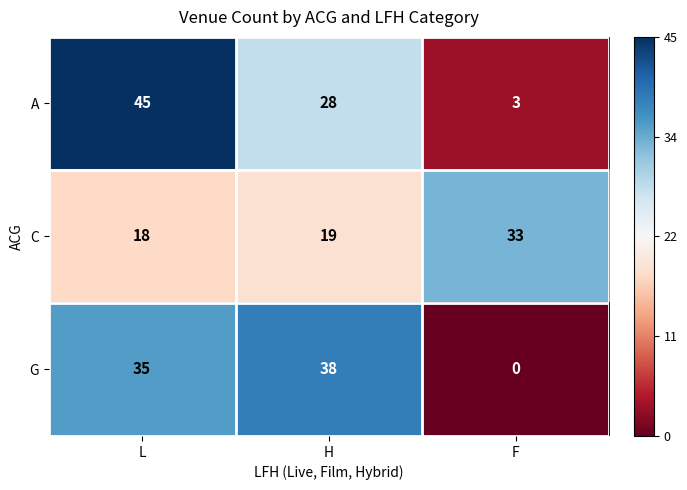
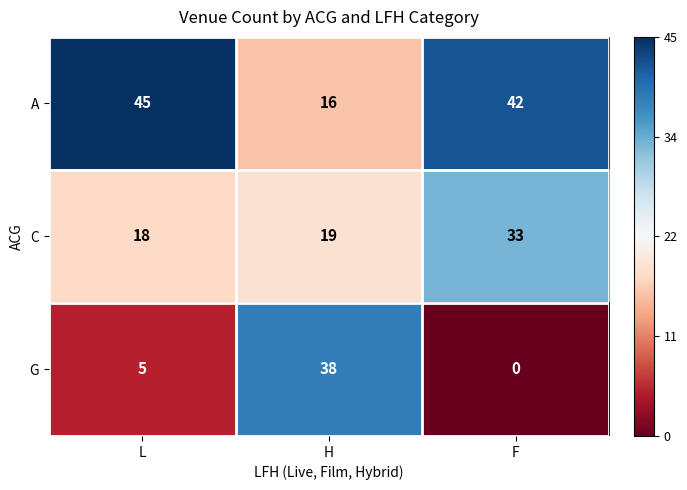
  {
    "A": {
      "L": 45,
-     "H": 28,
-     "F": 3
+     "H": 16,
+     "F": 42
    },
    "C": {
      "L": 18,
      "H": 19,
      "F": 33
    },
    "G": {
-     "L": 35,
+     "L": 5,
      "H": 38,
      "F": 0
    }
  }
